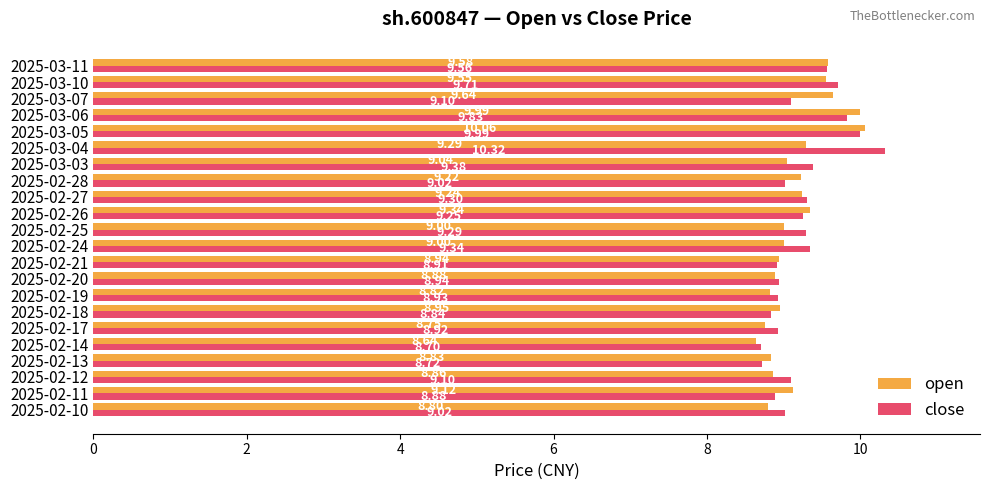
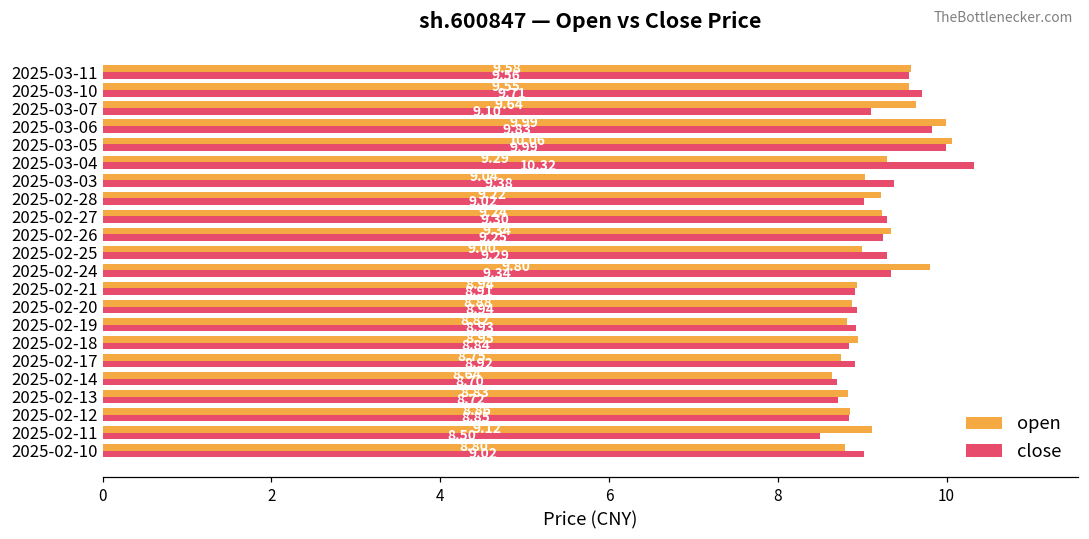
  {
    "open": {
      "2025-03-04": 9.29,
-     "2025-02-24": 9.00,
+     "2025-02-24": 9.80,
      "2025-02-20": 8.88
    },
    "close": {
      "2025-03-07": 9.10,
      "2025-03-04": 10.32,
-     "2025-02-12": 9.10,
-     "2025-02-11": 8.88
+     "2025-02-12": 8.85,
+     "2025-02-11": 8.50
    }
  }
